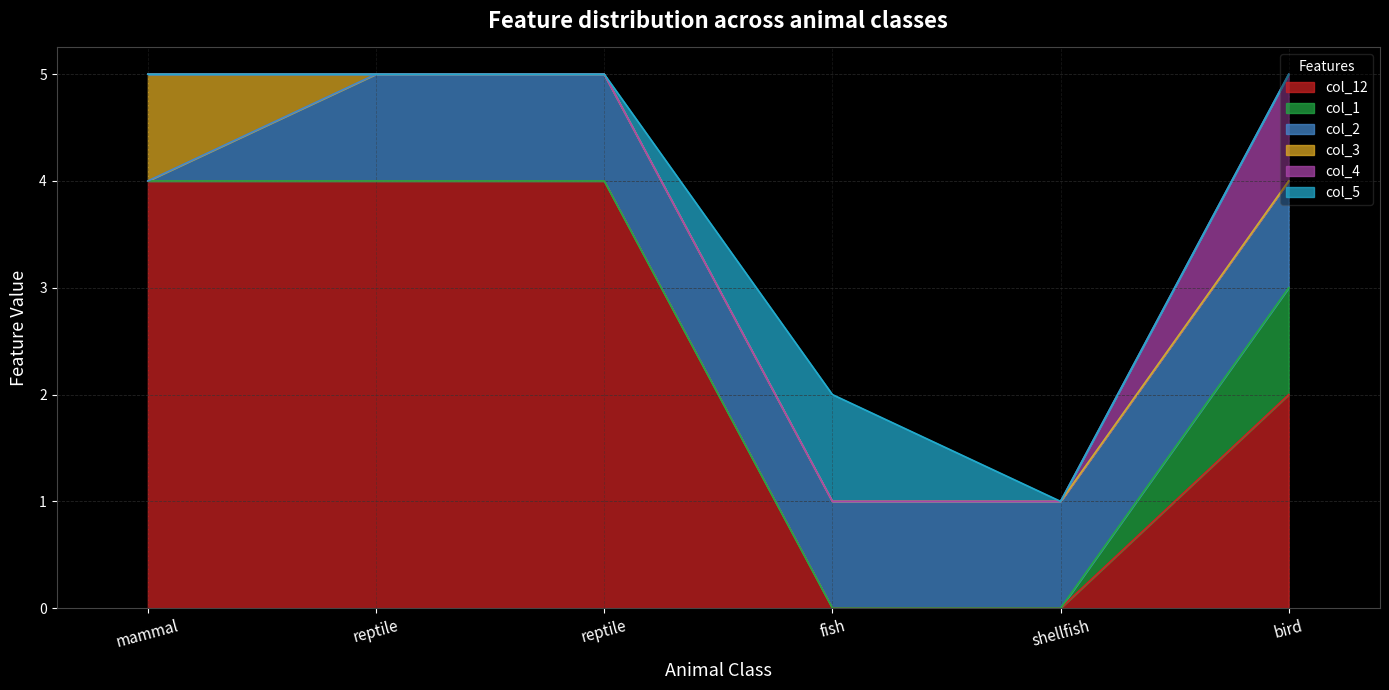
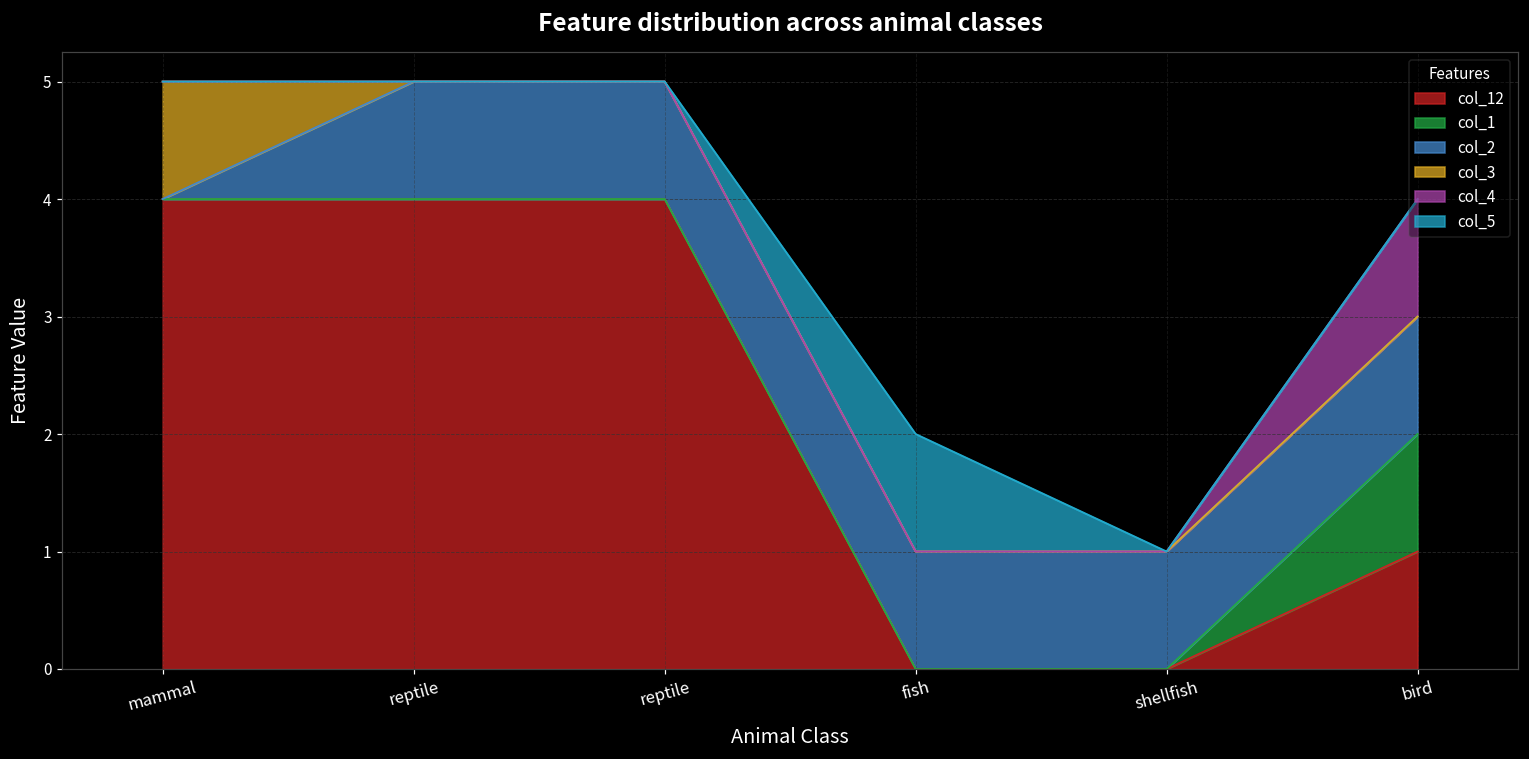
  {
    "col_12": {
-     "bird": 2
+     "bird": 1
    },
    "col_1": {
      "bird": 1
    }
  }
